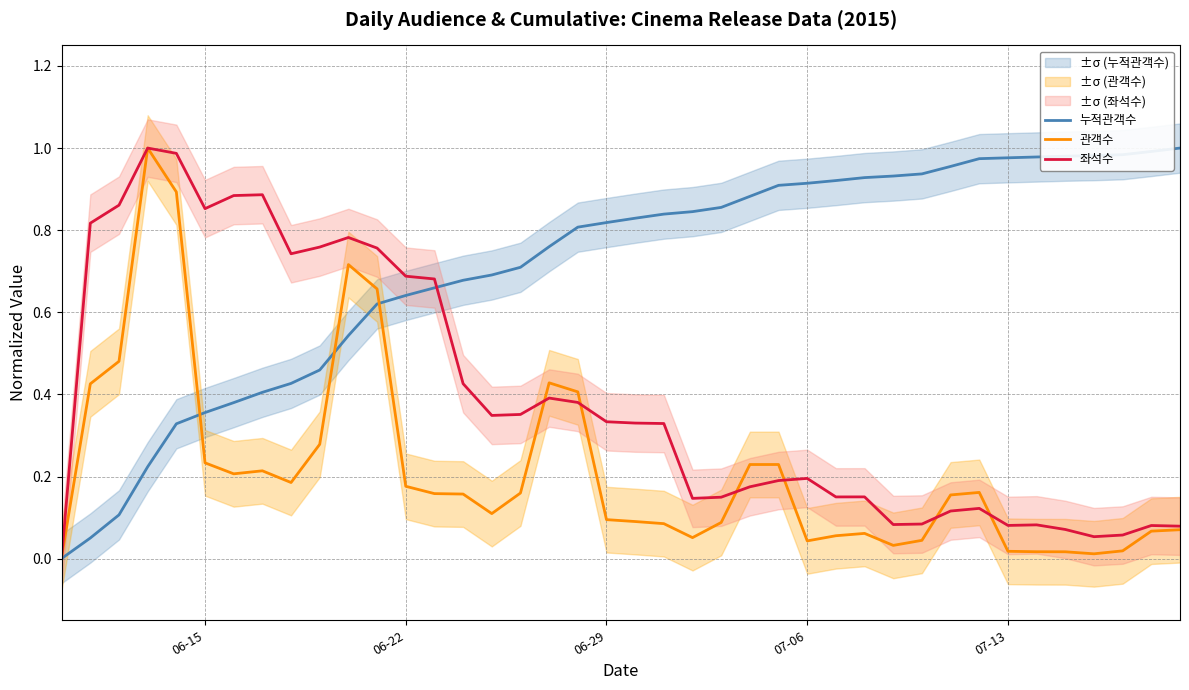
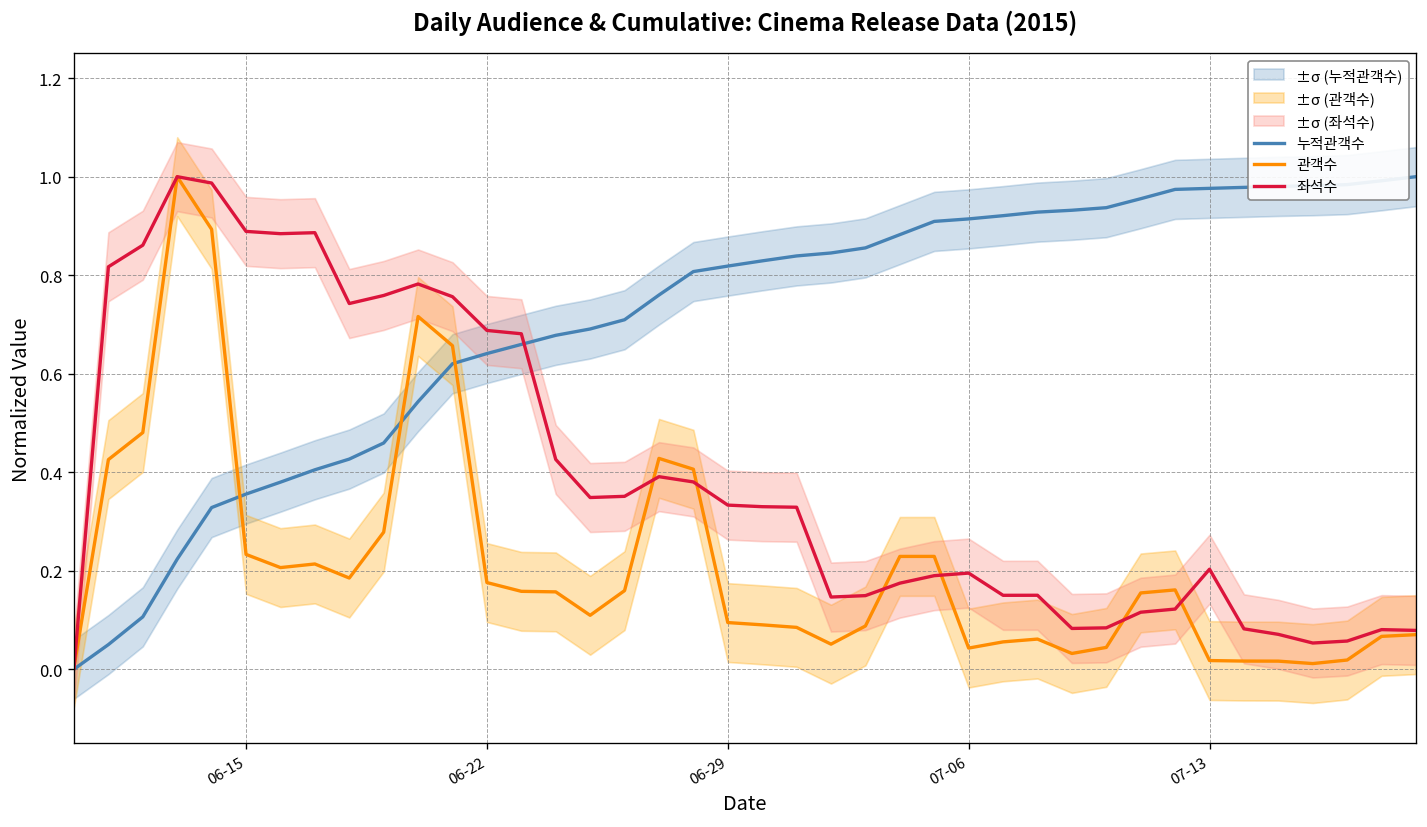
  {
    "좌석수": {
-     "06-15": 0.85,
+     "06-15": 0.89,
      "06-22": 0.69,
      "06-29": 0.33,
      "07-06": 0.20,
-     "07-13": 0.08
+     "07-13": 0.20
    }
  }
